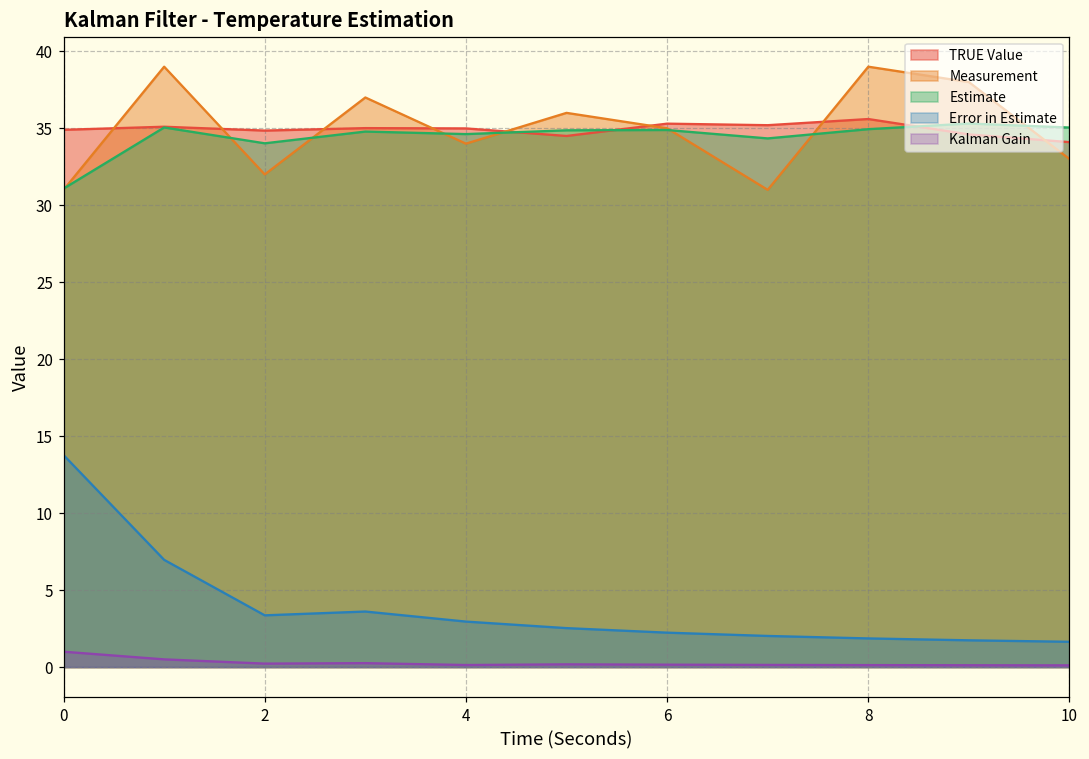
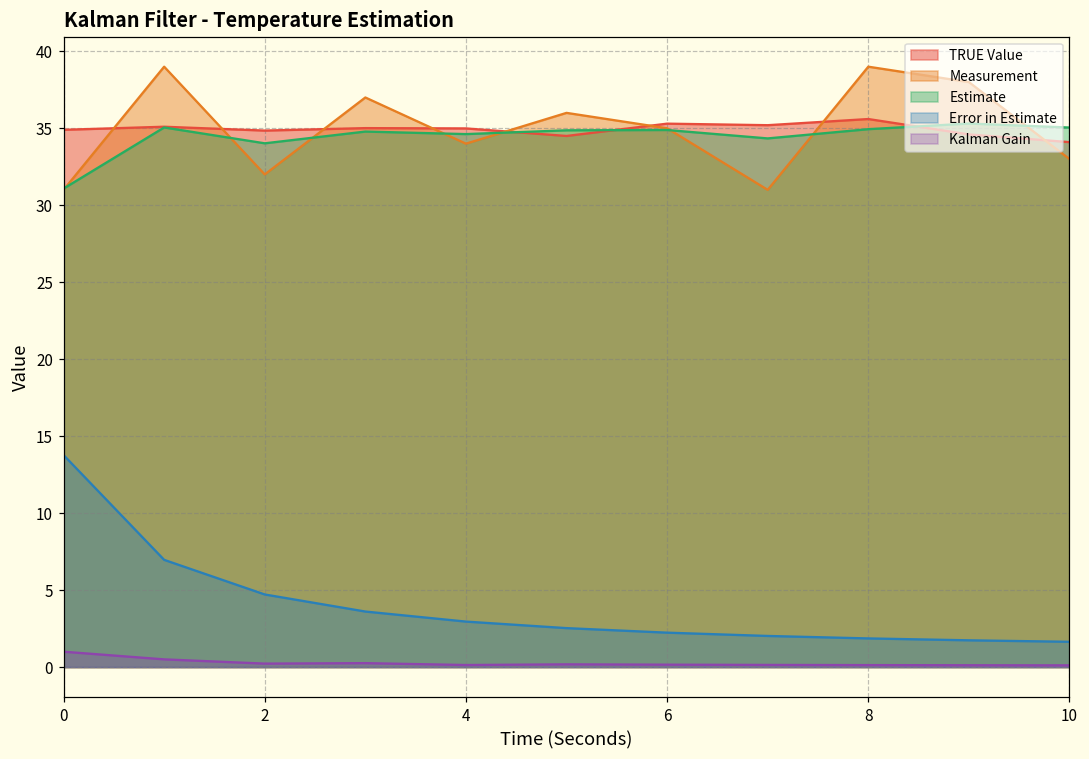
  {
    "Estimate": {
      "2": 34.0,
      "4": 34.6,
      "8": 34.9,
      "10": 35.0
    },
    "Error in Estimate": {
      "0": 13.8,
-     "2": 3.4,
+     "2": 4.7,
      "4": 3.0,
      "6": 2.2,
      "8": 1.9,
      "10": 1.6
    },
    "Kalman Gain": {
      "0": 1.0,
      "2": 0.2,
      "4": 0.1,
      "6": 0.2,
      "8": 0.1,
      "10": 0.1
    }
  }
